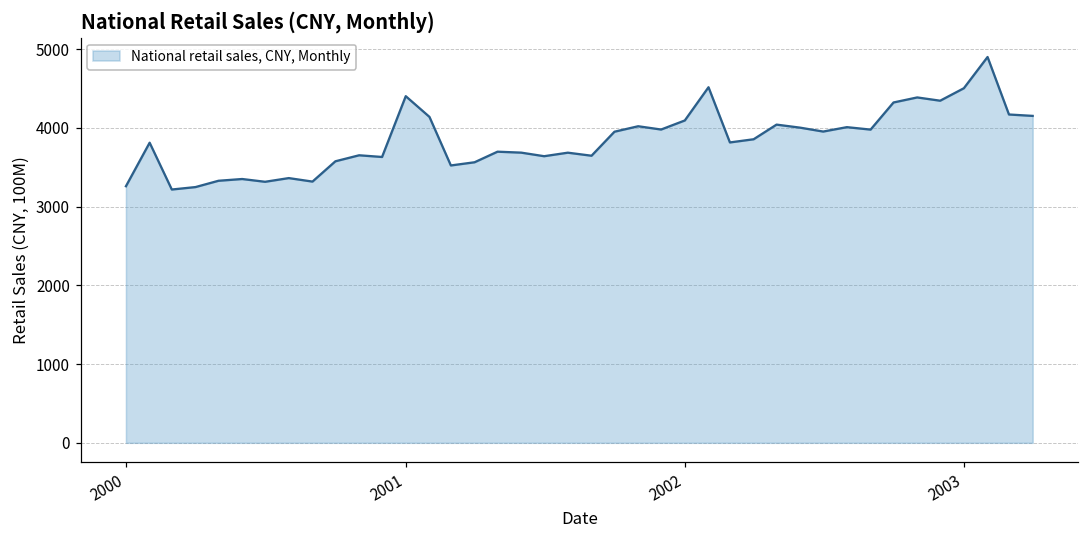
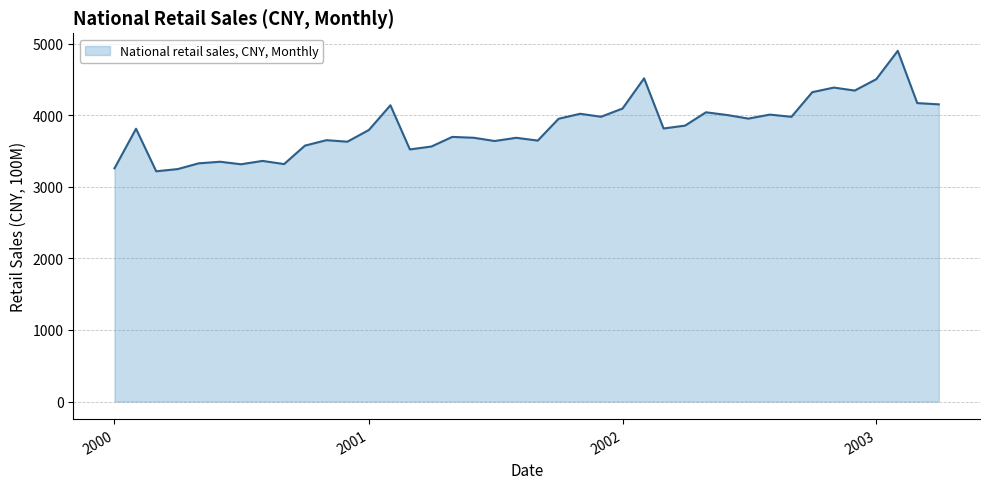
  {
    "2000": 3300,
-   "2001": 4400,
+   "2001": 3800,
    "2002": 4100,
    "2003": 4500
  }
